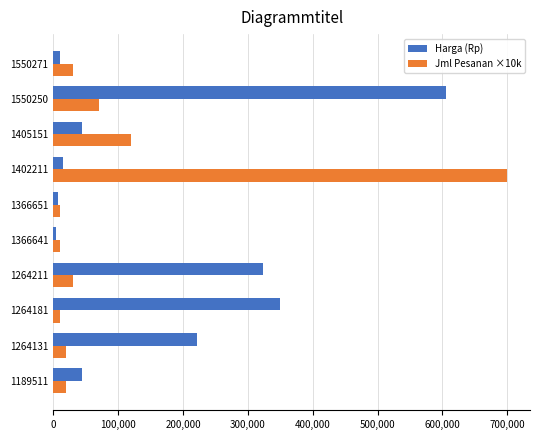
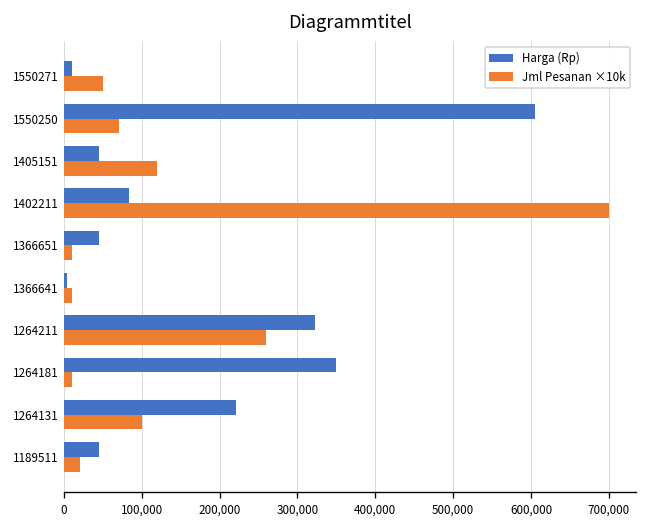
  {
    "Harga (Rp)": {
      "1550271": "10,000",
      "1550250": "610,000",
      "1405151": "40,000",
-     "1402211": "20,000",
-     "1366651": "10,000",
+     "1402211": "80,000",
+     "1366651": "50,000",
      "1366641": "0",
      "1264211": "320,000",
      "1264181": "350,000",
      "1264131": "220,000",
      "1189511": "40,000"
    },
    "Jml Pesanan ×10k": {
-     "1550271": "30,000",
+     "1550271": "50,000",
      "1550250": "70,000",
      "1405151": "120,000",
      "1402211": "700,000",
      "1366651": "10,000",
      "1366641": "10,000",
-     "1264211": "30,000",
+     "1264211": "260,000",
      "1264181": "10,000",
-     "1264131": "20,000",
+     "1264131": "100,000",
      "1189511": "20,000"
    }
  }
